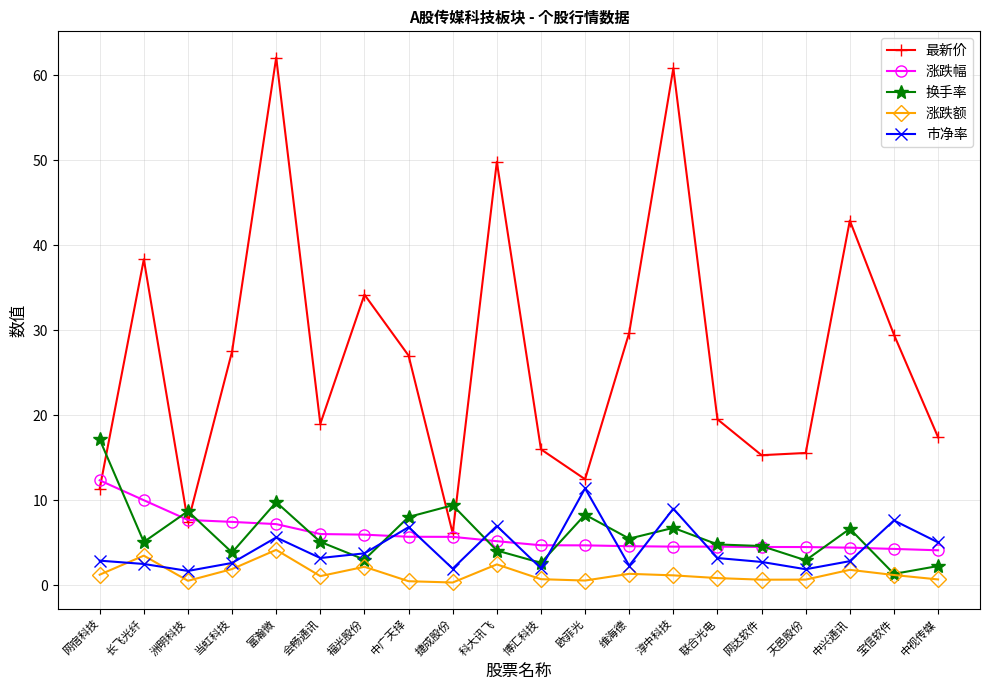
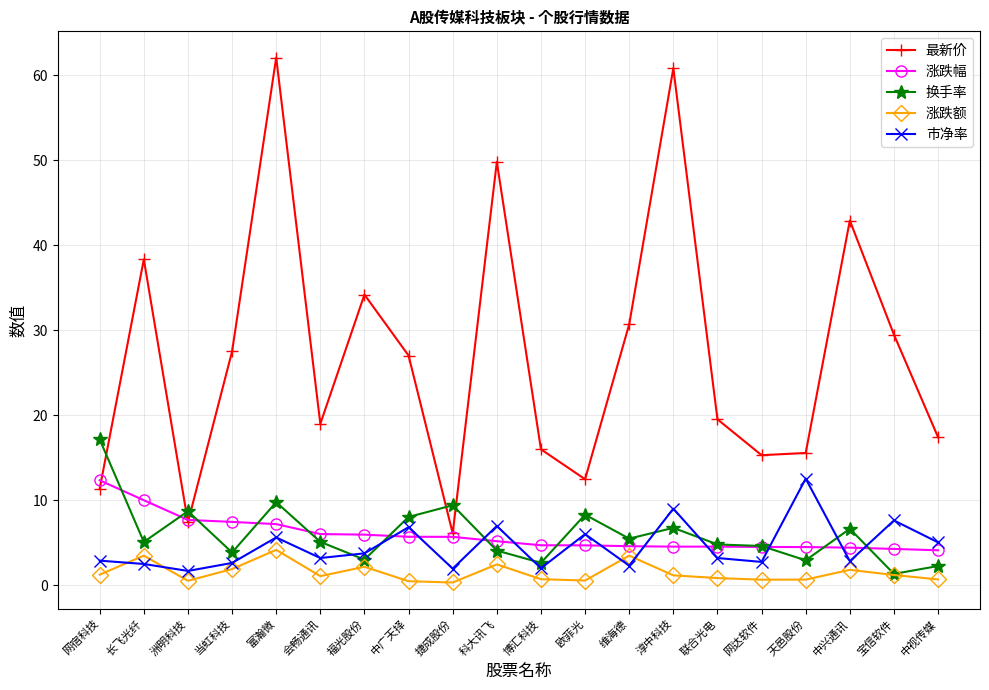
  {
    "最新价": {
      "网宿科技": 11,
      "长飞光纤": 38,
      "当虹科技": 28,
      "富瀚微": 62,
      "会畅通讯": 19,
      "福光股份": 34,
      "中广天择": 27,
      "捷成股份": 6,
      "科大讯飞": 50,
      "博汇科技": 16,
      "欧菲光": 12,
-     "维海德": 30,
+     "维海德": 31,
      "淳中科技": 61,
      "联合光电": 20,
      "网达软件": 15,
      "天邑股份": 16,
      "中兴通讯": 43,
      "宝信软件": 29,
      "中视传媒": 17
    },
    "涨跌幅": {
      "网宿科技": 12,
      "长飞光纤": 10,
      "当虹科技": 7,
      "富瀚微": 7,
      "会畅通讯": 6,
      "福光股份": 6,
      "中广天择": 6,
      "捷成股份": 6,
      "科大讯飞": 5,
      "博汇科技": 5,
      "欧菲光": 5,
      "维海德": 5,
      "淳中科技": 5,
      "天邑股份": 5,
      "中兴通讯": 4,
      "宝信软件": 4,
      "中视传媒": 4
    },
    "换手率": {
      "网宿科技": 17,
      "长飞光纤": 5,
      "洲明科技": 9,
      "当虹科技": 4,
      "富瀚微": 10,
      "会畅通讯": 5,
      "福光股份": 3,
      "中广天择": 8,
      "捷成股份": 9,
      "科大讯飞": 4,
      "博汇科技": 3,
      "欧菲光": 8,
      "维海德": 5,
      "淳中科技": 7,
      "天邑股份": 3,
      "中兴通讯": 7,
      "中视传媒": 2
    },
    "涨跌额": {
      "网宿科技": 1,
      "长飞光纤": 3,
      "洲明科技": 1,
      "当虹科技": 2,
      "富瀚微": 4,
      "会畅通讯": 1,
      "福光股份": 2,
      "中广天择": 0,
      "捷成股份": 0,
      "科大讯飞": 2,
      "博汇科技": 1,
      "欧菲光": 1,
-     "维海德": 1,
+     "维海德": 3,
      "淳中科技": 1,
      "联合光电": 1,
      "网达软件": 1,
      "天邑股份": 1,
      "中兴通讯": 2,
      "中视传媒": 1
    },
    "市净率": {
      "网宿科技": 3,
      "长飞光纤": 3,
      "洲明科技": 2,
      "当虹科技": 3,
      "富瀚微": 6,
      "会畅通讯": 3,
      "福光股份": 4,
      "中广天择": 7,
      "捷成股份": 2,
      "科大讯飞": 7,
      "博汇科技": 2,
-     "欧菲光": 11,
+     "欧菲光": 6,
      "维海德": 2,
      "淳中科技": 9,
      "联合光电": 3,
      "网达软件": 3,
-     "天邑股份": 2,
+     "天邑股份": 13,
      "中兴通讯": 3,
      "宝信软件": 8,
      "中视传媒": 5
    }
  }
